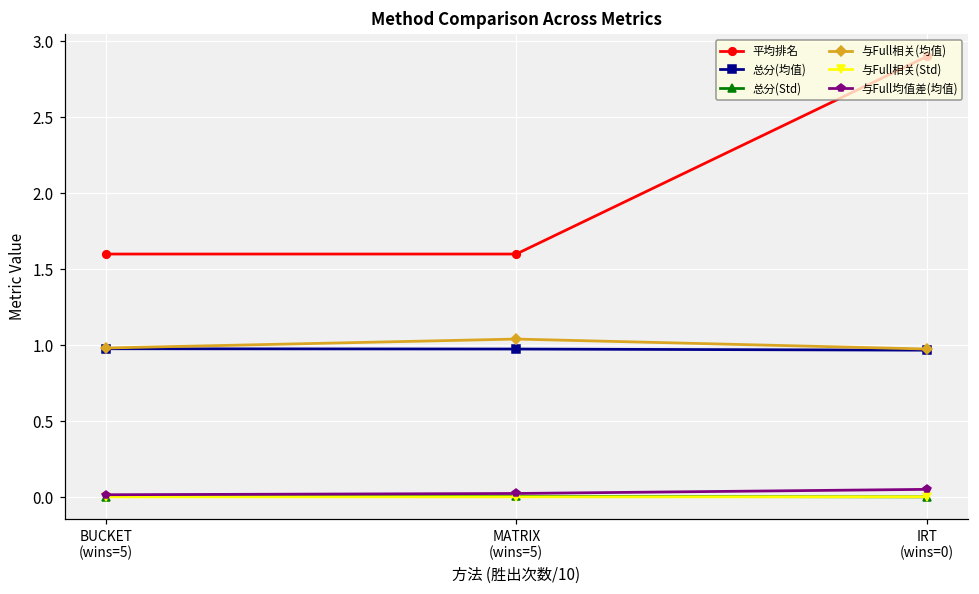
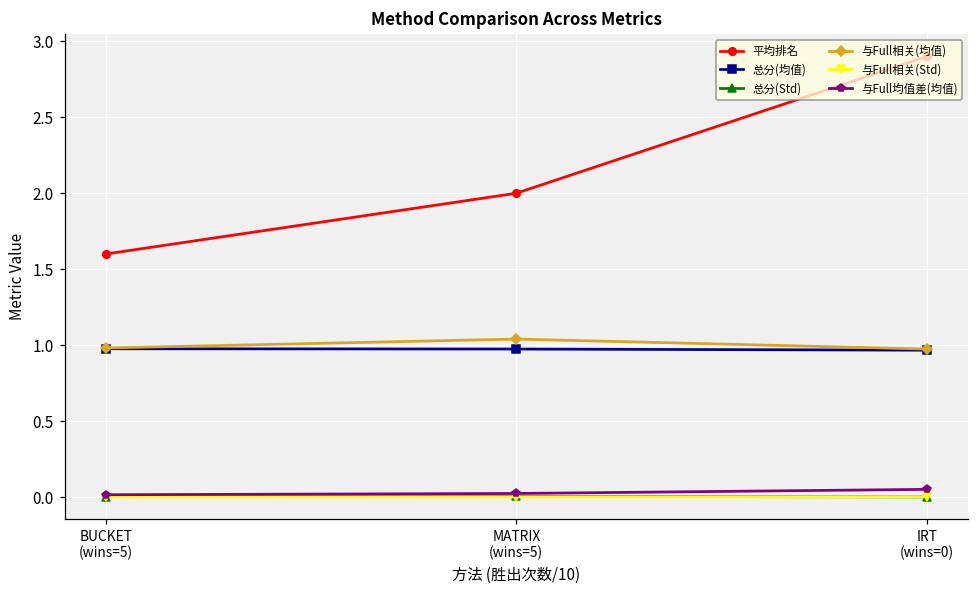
  {
    "平均排名": {
      "BUCKET (wins=5)": 1.6,
-     "MATRIX (wins=5)": 1.6
+     "MATRIX (wins=5)": 2.0
    },
    "总分(均值)": {
      "MATRIX (wins=5)": 0.97
    },
    "与Full相关(均值)": {
      "MATRIX (wins=5)": 1.04
    },
    "与Full均值差(均值)": {
      "MATRIX (wins=5)": 0.02,
      "IRT (wins=0)": 0.05
    }
  }
